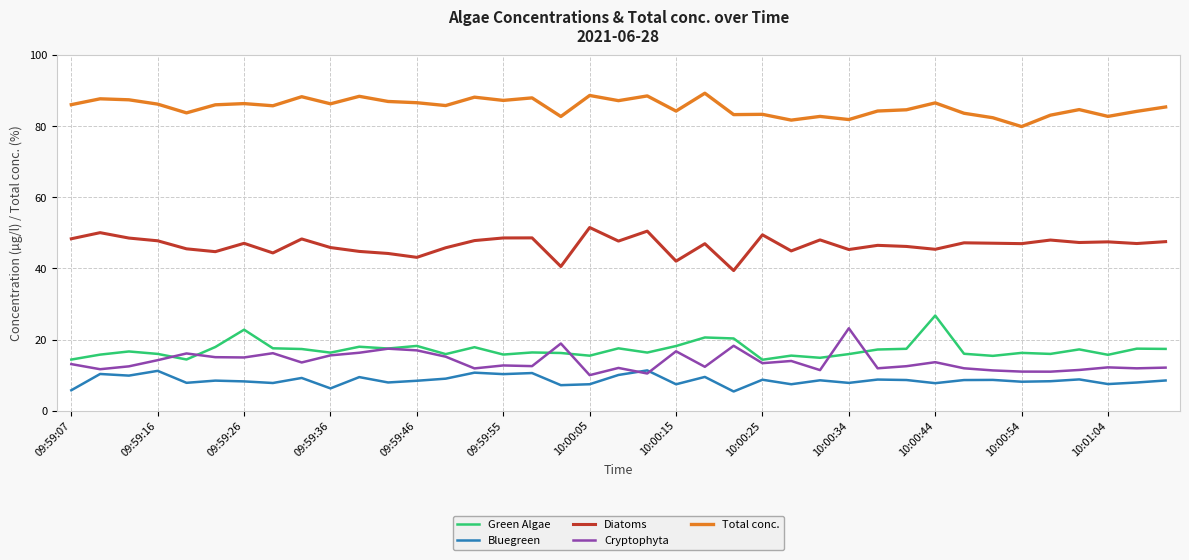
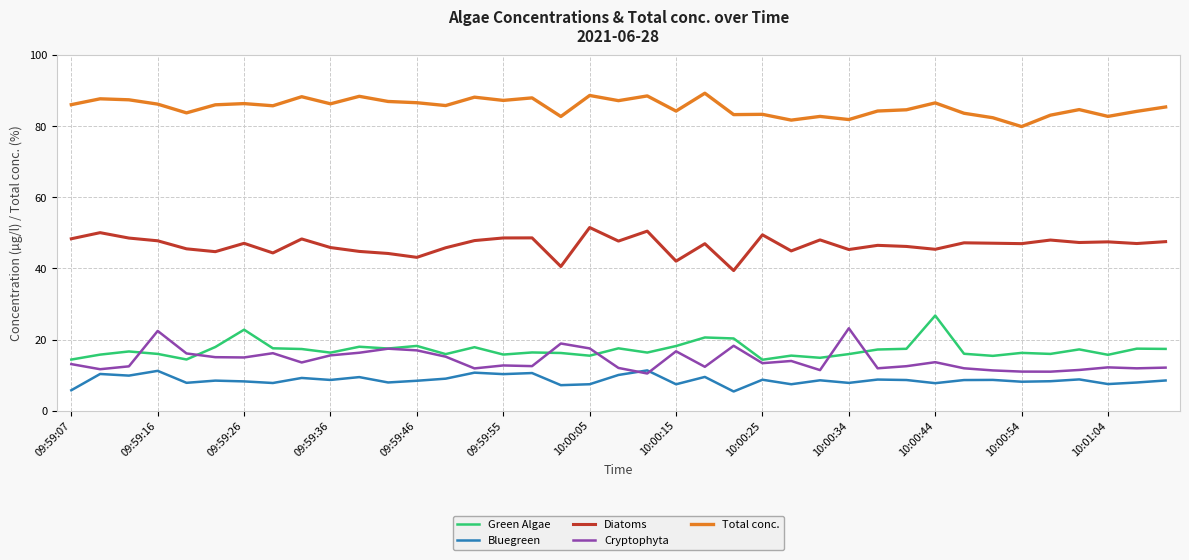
  {
    "Green Algae": {
      "09:59:07": 14,
      "09:59:16": 16,
      "09:59:26": 23,
      "09:59:36": 16,
      "09:59:46": 18,
      "09:59:55": 16,
      "10:00:05": 15,
      "10:00:15": 18,
      "10:00:25": 14,
      "10:00:34": 16,
      "10:00:44": 27,
      "10:00:54": 16,
      "10:01:04": 16
    },
    "Bluegreen": {
      "09:59:07": 6,
      "09:59:16": 11,
      "09:59:26": 8,
-     "09:59:36": 6,
+     "09:59:36": 9,
      "09:59:46": 8,
      "09:59:55": 10,
      "10:00:05": 7,
      "10:00:15": 7,
      "10:00:25": 9,
      "10:00:34": 8,
      "10:00:44": 8,
      "10:00:54": 8,
      "10:01:04": 7
    },
    "Diatoms": {
      "09:59:07": 48,
      "09:59:16": 48,
      "09:59:26": 47,
      "09:59:36": 46,
      "09:59:46": 43,
      "09:59:55": 49,
      "10:00:05": 52,
      "10:00:15": 42,
      "10:00:25": 49,
      "10:00:34": 45,
      "10:00:44": 45,
      "10:00:54": 47,
      "10:01:04": 48
    },
    "Cryptophyta": {
      "09:59:07": 13,
-     "09:59:16": 14,
+     "09:59:16": 22,
      "09:59:26": 15,
      "09:59:36": 16,
      "09:59:46": 17,
      "09:59:55": 13,
-     "10:00:05": 10,
+     "10:00:05": 18,
      "10:00:15": 17,
      "10:00:25": 13,
      "10:00:34": 23,
      "10:00:44": 14,
      "10:00:54": 11,
      "10:01:04": 12
    },
    "Total conc.": {
      "09:59:07": 86,
      "09:59:16": 86,
      "09:59:26": 86,
      "09:59:36": 86,
      "09:59:46": 87,
      "09:59:55": 87,
      "10:00:05": 89,
      "10:00:15": 84,
      "10:00:25": 83,
      "10:00:34": 82,
      "10:00:44": 87,
      "10:00:54": 80,
      "10:01:04": 83
    }
  }
